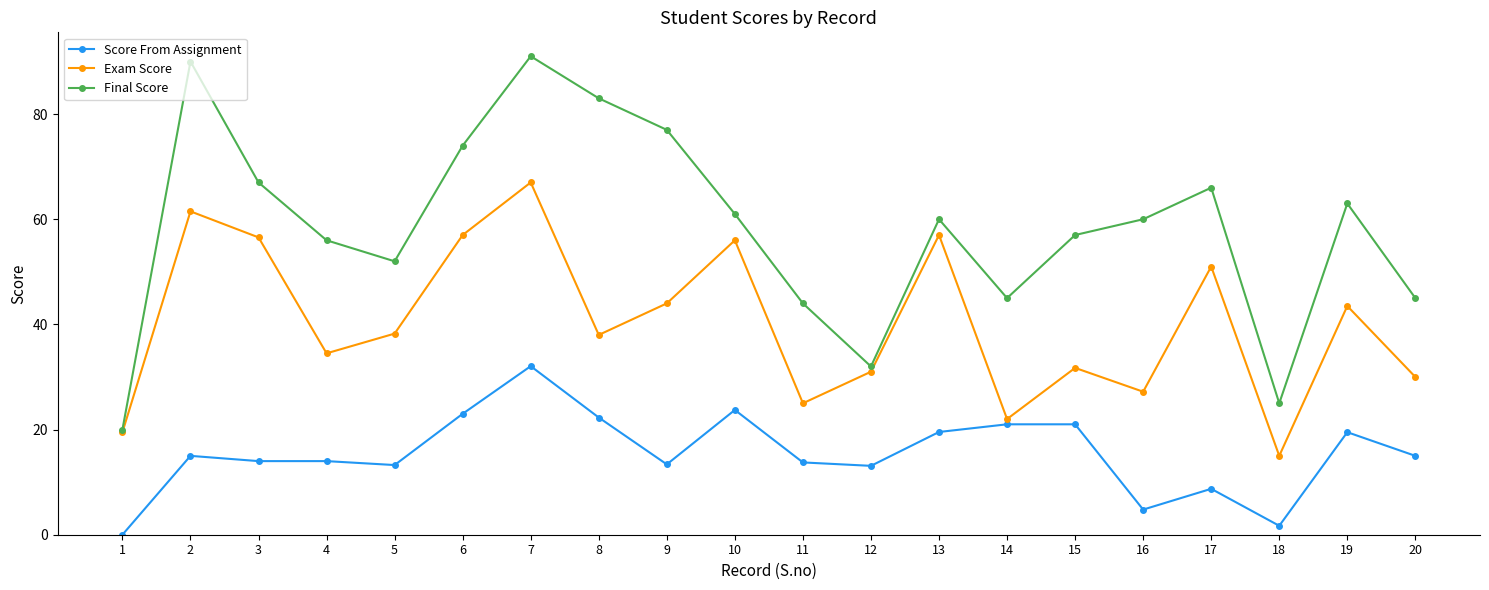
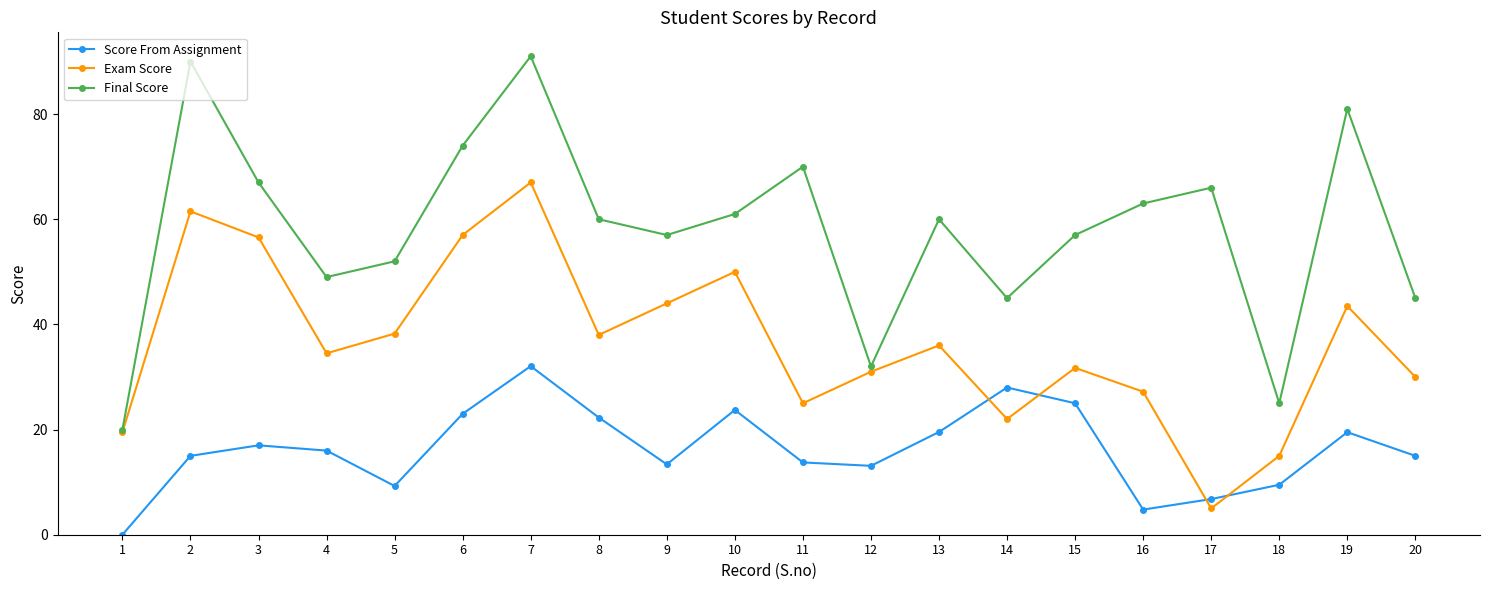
  {
    "Score From Assignment": {
      "1": 0,
      "2": 15,
-     "3": 14,
-     "4": 14,
-     "5": 13,
+     "3": 17,
+     "4": 16,
+     "5": 9,
      "6": 23,
      "7": 32,
      "8": 22,
      "9": 13,
      "10": 24,
      "11": 14,
      "12": 13,
      "13": 20,
-     "14": 21,
-     "15": 21,
+     "14": 28,
+     "15": 25,
      "16": 5,
-     "17": 9,
-     "18": 2,
+     "17": 7,
+     "18": 10,
      "19": 20,
      "20": 15
    },
    "Exam Score": {
      "1": 20,
      "2": 62,
      "3": 57,
      "4": 35,
      "5": 38,
      "6": 57,
      "7": 67,
      "8": 38,
      "9": 44,
-     "10": 56,
+     "10": 50,
      "11": 25,
      "12": 31,
-     "13": 57,
+     "13": 36,
      "14": 22,
      "15": 32,
      "16": 27,
-     "17": 51,
+     "17": 5,
      "18": 15,
      "19": 44,
      "20": 30
    },
    "Final Score": {
      "1": 20,
      "3": 67,
-     "4": 56,
+     "4": 49,
      "5": 52,
      "6": 74,
      "7": 91,
-     "8": 83,
-     "9": 77,
+     "8": 60,
+     "9": 57,
      "10": 61,
-     "11": 44,
+     "11": 70,
      "12": 32,
      "13": 60,
      "14": 45,
      "15": 57,
-     "16": 60,
+     "16": 63,
      "17": 66,
      "18": 25,
-     "19": 63,
+     "19": 81,
      "20": 45
    }
  }
